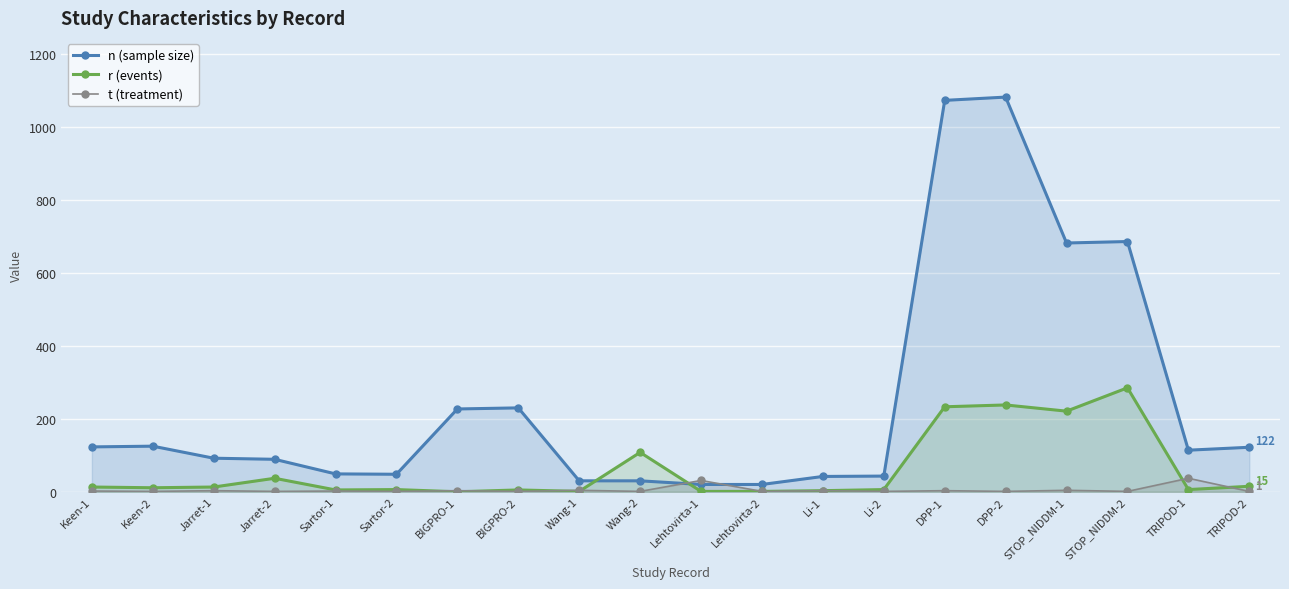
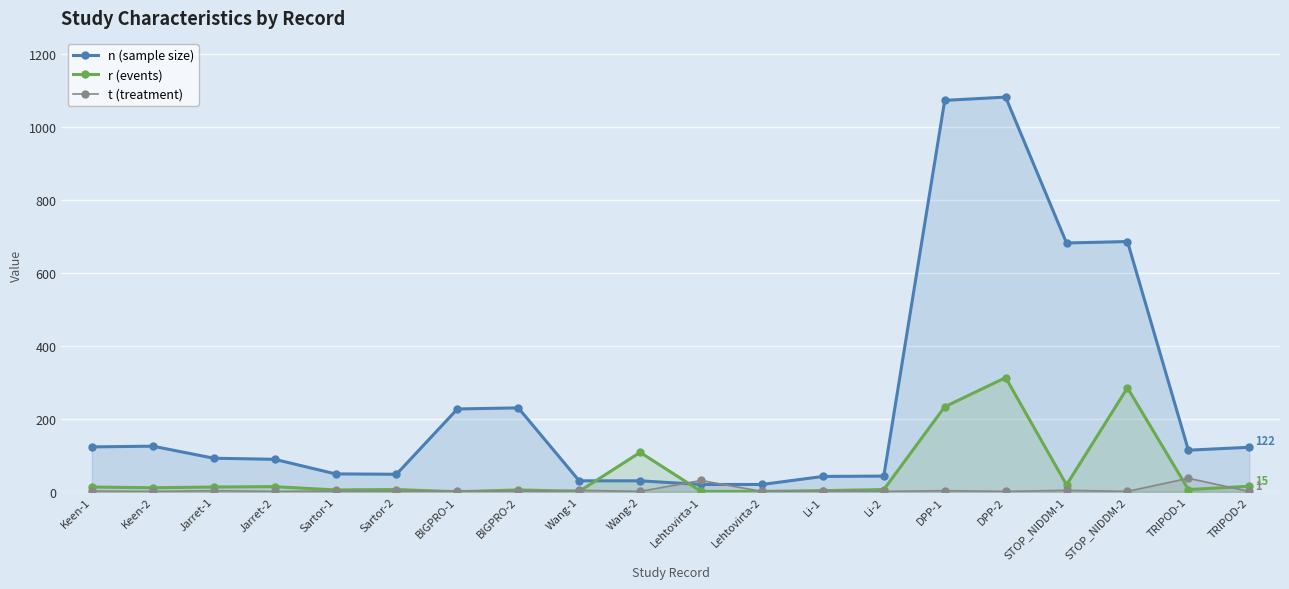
  {
    "n (sample size)": {
      "TRIPOD-2": 122
    },
    "r (events)": {
      "Keen-1": 10,
      "Keen-2": 10,
      "Jarret-1": 10,
-     "Jarret-2": 40,
+     "Jarret-2": 10,
      "Wang-2": 110,
      "Lehtovirta-1": 0,
      "DPP-1": 230,
-     "DPP-2": 240,
-     "STOP_NIDDM-1": 220,
+     "DPP-2": 310,
+     "STOP_NIDDM-1": 20,
      "STOP_NIDDM-2": 290,
      "TRIPOD-1": 10
    },
    "t (treatment)": {
      "Keen-1": 0,
      "Keen-2": 0,
      "Jarret-1": 0,
      "Jarret-2": 0,
      "Wang-2": 0,
      "Lehtovirta-1": 30,
      "DPP-1": 0,
      "DPP-2": 0,
      "STOP_NIDDM-1": 0,
      "STOP_NIDDM-2": 0,
      "TRIPOD-1": 40
    }
  }
